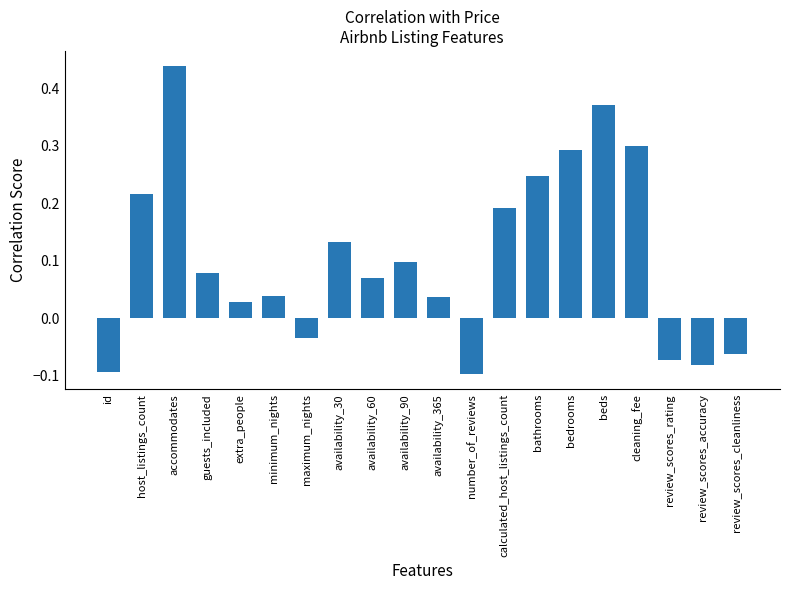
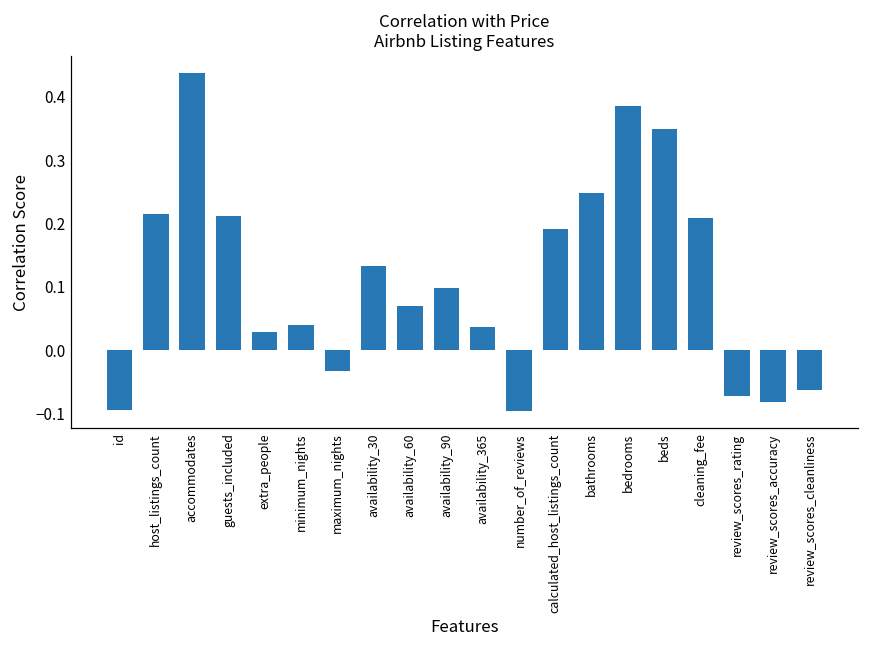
  {
    "id": -0.09,
    "host_listings_count": 0.22,
    "accommodates": 0.44,
-   "guests_included": 0.08,
+   "guests_included": 0.21,
    "extra_people": 0.03,
    "minimum_nights": 0.04,
    "maximum_nights": -0.03,
    "availability_30": 0.13,
    "availability_60": 0.07,
    "availability_90": 0.10,
    "availability_365": 0.04,
    "number_of_reviews": -0.10,
    "calculated_host_listings_count": 0.19,
    "bathrooms": 0.25,
-   "bedrooms": 0.29,
-   "beds": 0.37,
-   "cleaning_fee": 0.30,
+   "bedrooms": 0.39,
+   "beds": 0.35,
+   "cleaning_fee": 0.21,
    "review_scores_rating": -0.07,
    "review_scores_accuracy": -0.08,
    "review_scores_cleanliness": -0.06
  }
